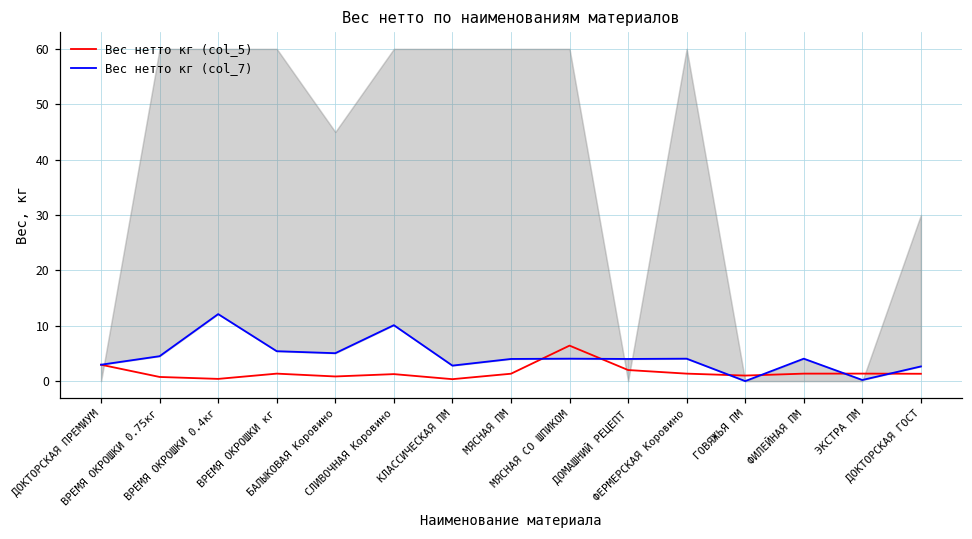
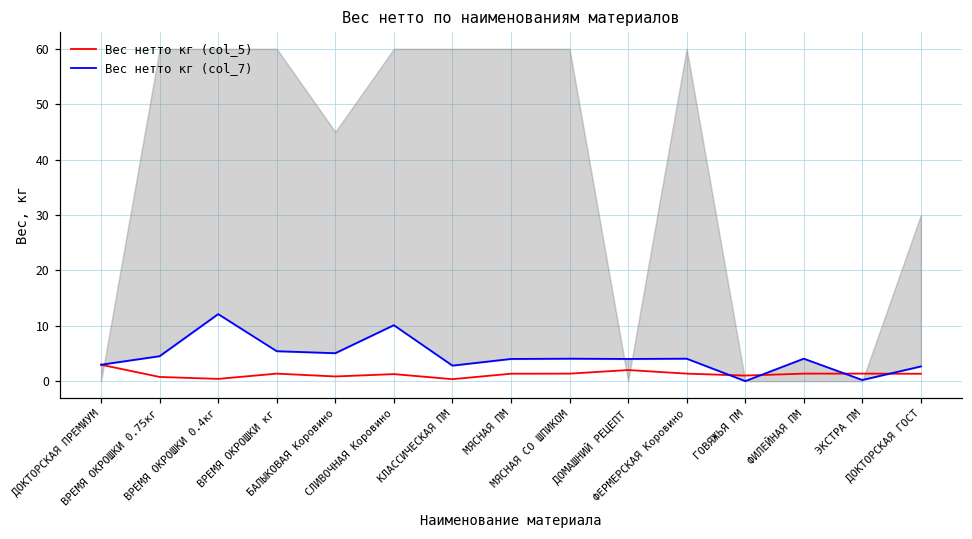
  {
    "Вес нетто кг (col_5)": {
      "ВРЕМЯ ОКРОШКИ 0.75кг": 1,
      "ВРЕМЯ ОКРОШКИ 0.4кг": 0,
      "ВРЕМЯ ОКРОШКИ кг": 1,
      "БАЛЫКОВАЯ Коровино": 1,
      "СЛИВОЧНАЯ Коровино": 1,
      "КЛАССИЧЕСКАЯ ПМ": 0,
      "МЯСНАЯ ПМ": 1,
-     "МЯСНАЯ СО ШПИКОМ": 6,
+     "МЯСНАЯ СО ШПИКОМ": 1,
      "ДОМАШНИЙ РЕЦЕПТ": 2,
      "ФЕРМЕРСКАЯ Коровино": 1,
      "ГОВЯЖЬЯ ПМ": 1,
      "ФИЛЕЙНАЯ ПМ": 1,
      "ЭКСТРА ПМ": 1,
      "ДОКТОРСКАЯ ГОСТ": 1
    },
    "Вес нетто кг (col_7)": {
      "ВРЕМЯ ОКРОШКИ 0.75кг": 5,
      "ВРЕМЯ ОКРОШКИ 0.4кг": 12,
      "ВРЕМЯ ОКРОШКИ кг": 5,
      "БАЛЫКОВАЯ Коровино": 5,
      "СЛИВОЧНАЯ Коровино": 10,
      "КЛАССИЧЕСКАЯ ПМ": 3,
      "МЯСНАЯ ПМ": 4,
      "МЯСНАЯ СО ШПИКОМ": 4,
      "ФЕРМЕРСКАЯ Коровино": 4,
      "ДОКТОРСКАЯ ГОСТ": 3
    }
  }
